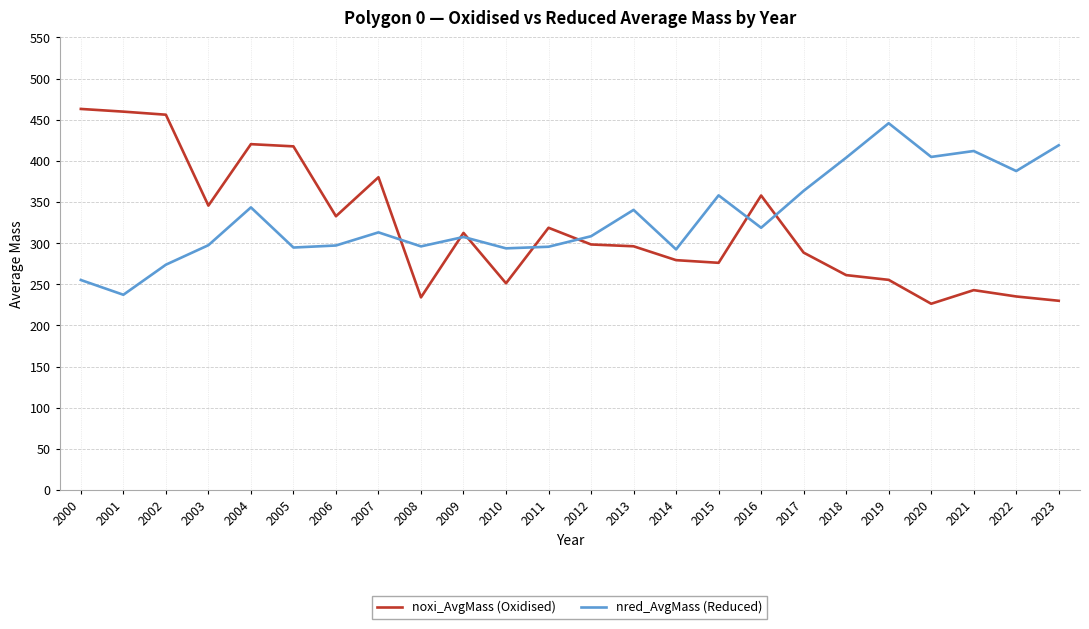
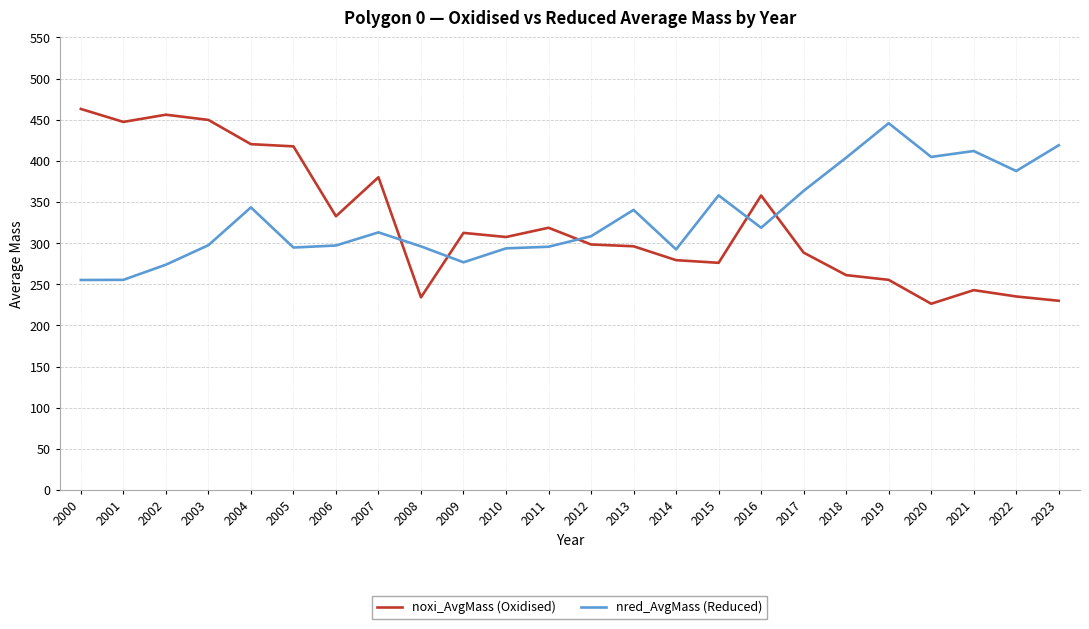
  {
    "noxi_AvgMass (Oxidised)": {
      "2000": 460,
-     "2001": 460,
+     "2001": 450,
      "2002": 460,
-     "2003": 350,
+     "2003": 450,
      "2004": 420,
      "2005": 420,
      "2006": 330,
      "2007": 380,
      "2008": 230,
      "2009": 310,
-     "2010": 250,
+     "2010": 310,
      "2011": 320,
      "2012": 300,
      "2013": 300,
      "2014": 280,
      "2015": 280,
      "2016": 360,
      "2017": 290,
      "2018": 260,
      "2019": 260,
      "2020": 230,
      "2021": 240,
      "2022": 240,
      "2023": 230
    },
    "nred_AvgMass (Reduced)": {
      "2000": 260,
-     "2001": 240,
+     "2001": 260,
      "2002": 270,
      "2003": 300,
      "2004": 340,
      "2005": 290,
      "2006": 300,
      "2007": 310,
      "2008": 300,
-     "2009": 310,
+     "2009": 280,
      "2010": 290,
      "2011": 300,
      "2012": 310,
      "2013": 340,
      "2014": 290,
      "2015": 360,
      "2016": 320,
      "2017": 360,
      "2018": 400,
      "2019": 450,
      "2020": 400,
      "2021": 410,
      "2022": 390,
      "2023": 420
    }
  }
